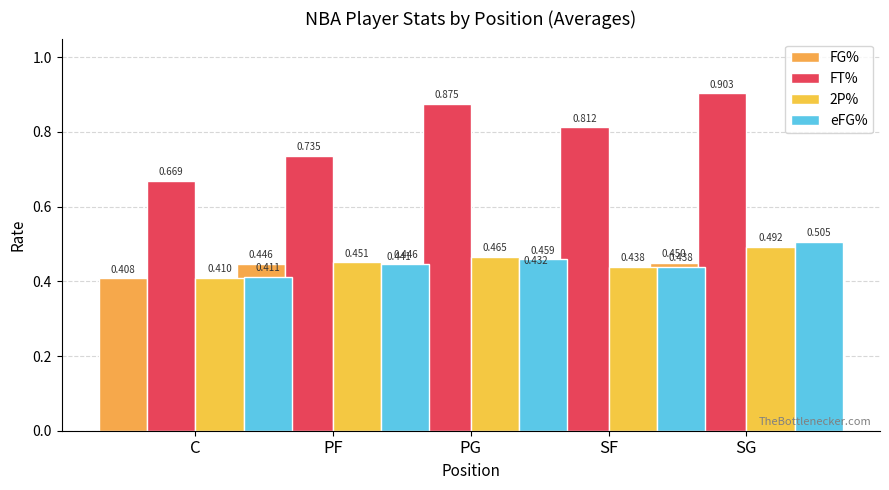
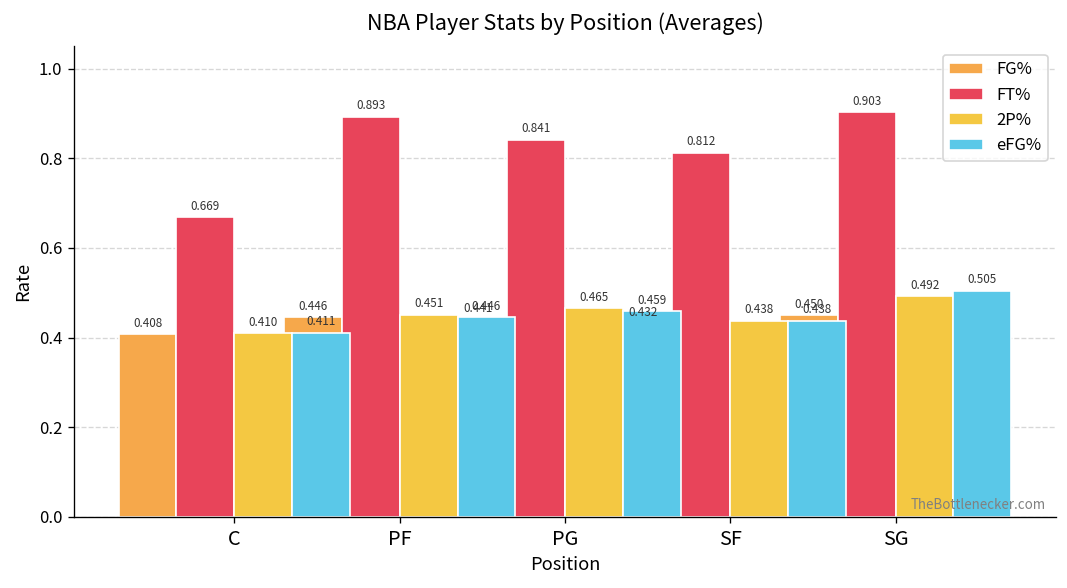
  {
    "FT%": {
      "C": 0.669,
-     "PF": 0.735,
-     "PG": 0.875,
+     "PF": 0.893,
+     "PG": 0.841,
      "SF": 0.812,
      "SG": 0.903
    }
  }
